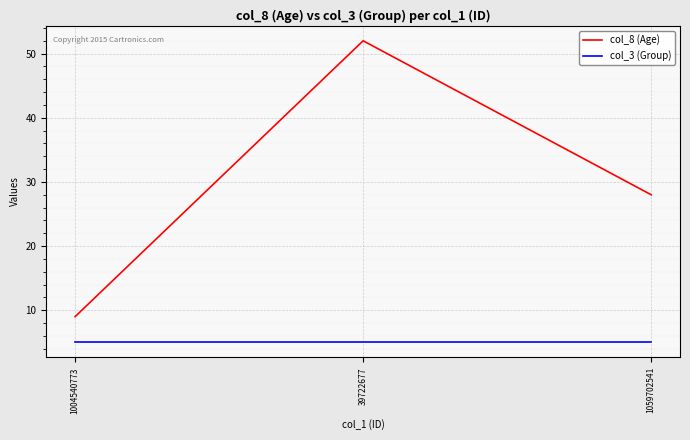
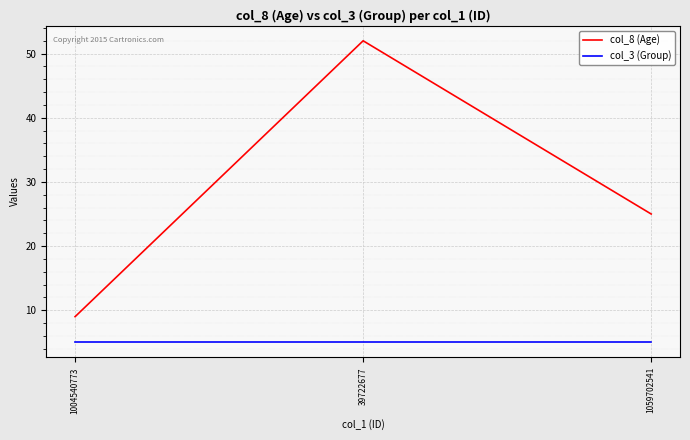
  {
    "col_8 (Age)": {
      "1004540773": 9,
      "39722677": 52,
-     "1059702541": 28
+     "1059702541": 25
    },
    "col_3 (Group)": {
      "1004540773": 5,
      "39722677": 5,
      "1059702541": 5
    }
  }
